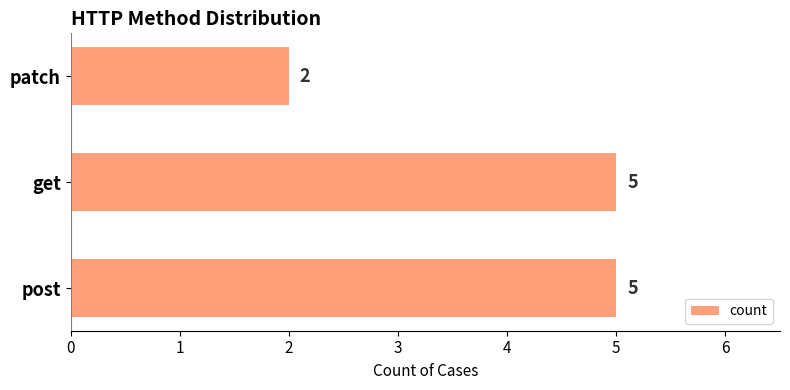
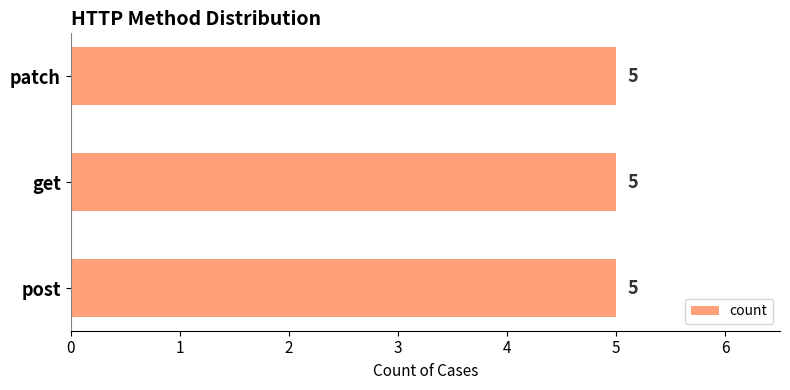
  {
-   "patch": 2,
+   "patch": 5,
    "get": 5,
    "post": 5
  }
